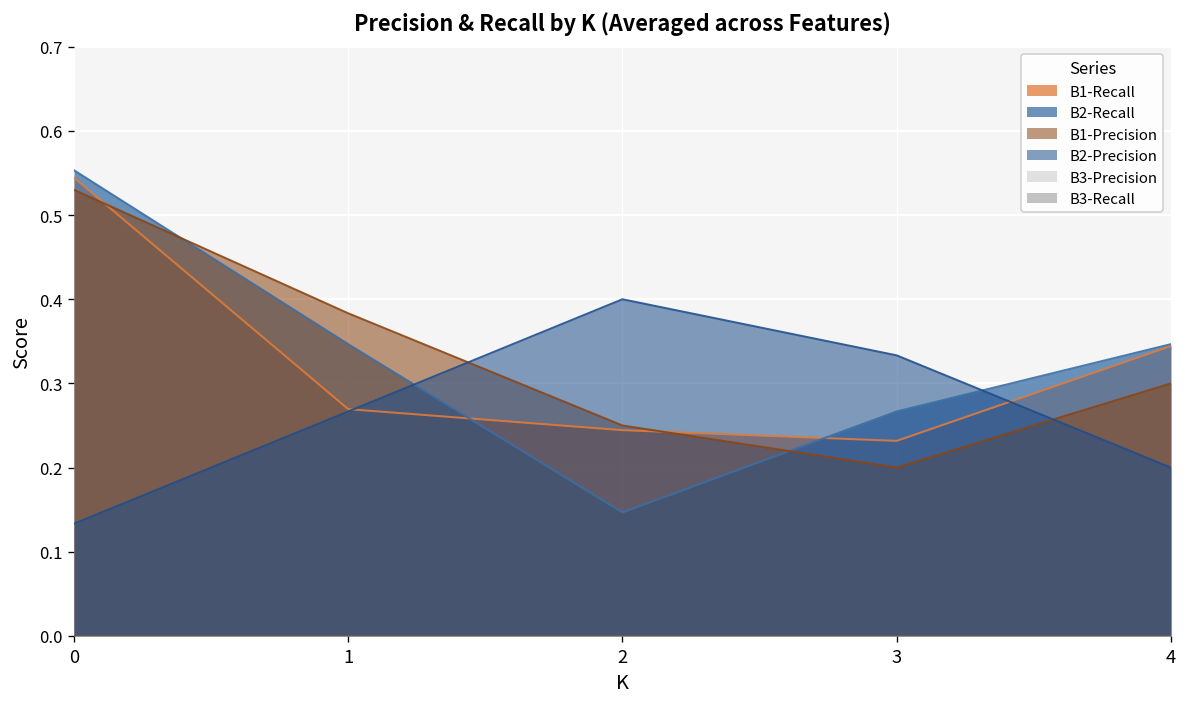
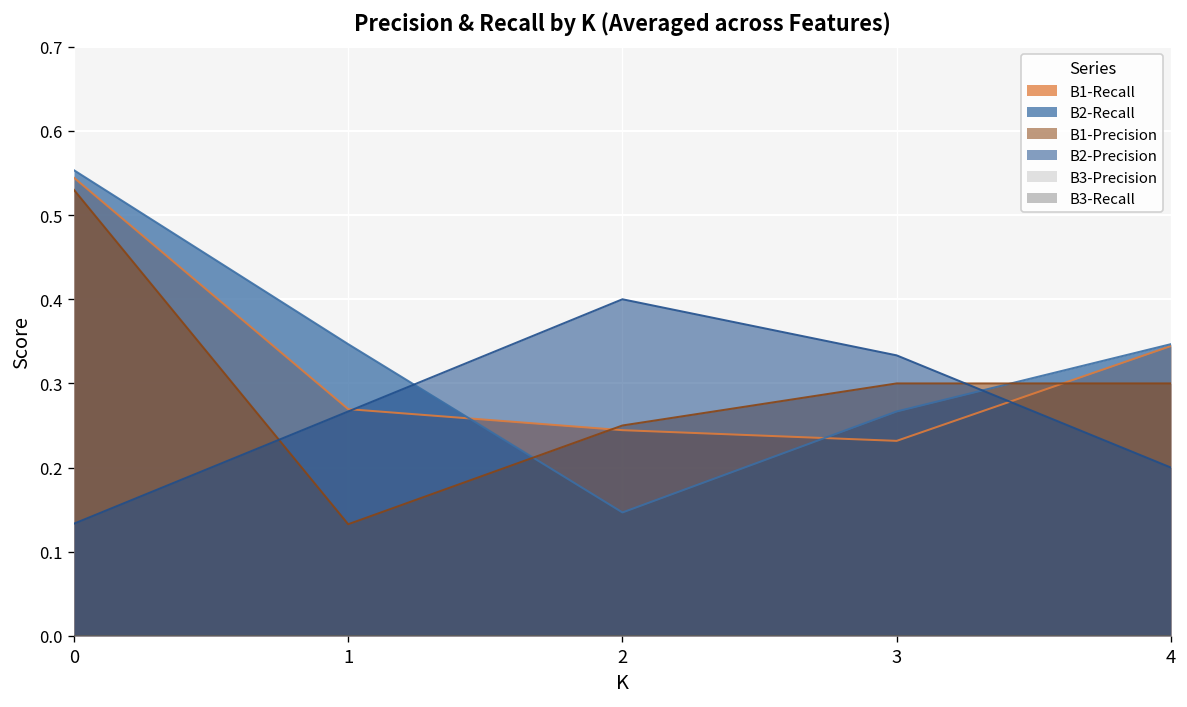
  {
    "B1-Recall": {
      "0": 0.54,
      "2": 0.24,
      "3": 0.23
    },
    "B1-Precision": {
      "0": 0.53,
-     "1": 0.38,
+     "1": 0.13,
      "2": 0.25,
-     "3": 0.2,
+     "3": 0.3,
      "4": 0.30
    },
    "B3-Recall": {
      "0": 0.00,
      "1": 0.00,
      "2": 0.00,
      "3": 0.00,
      "4": 0.00
    }
  }
